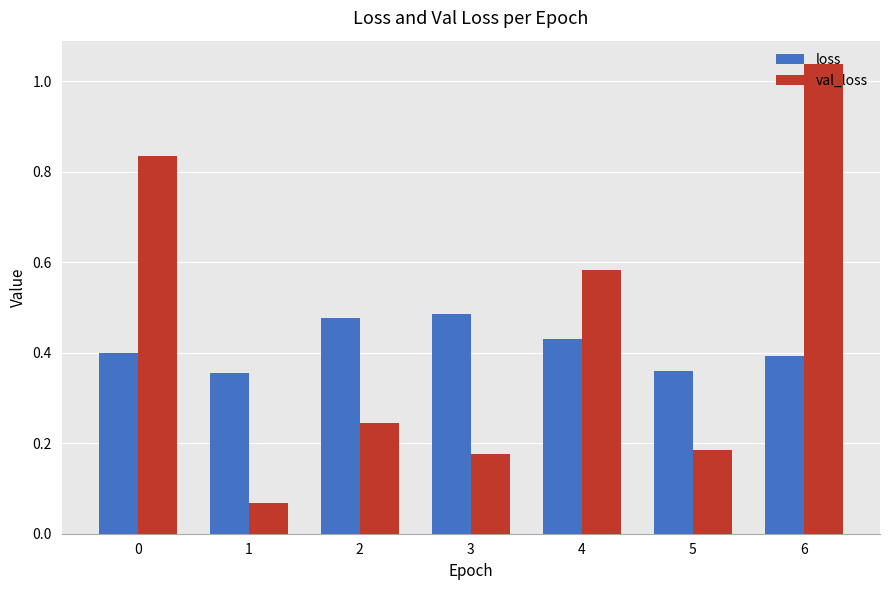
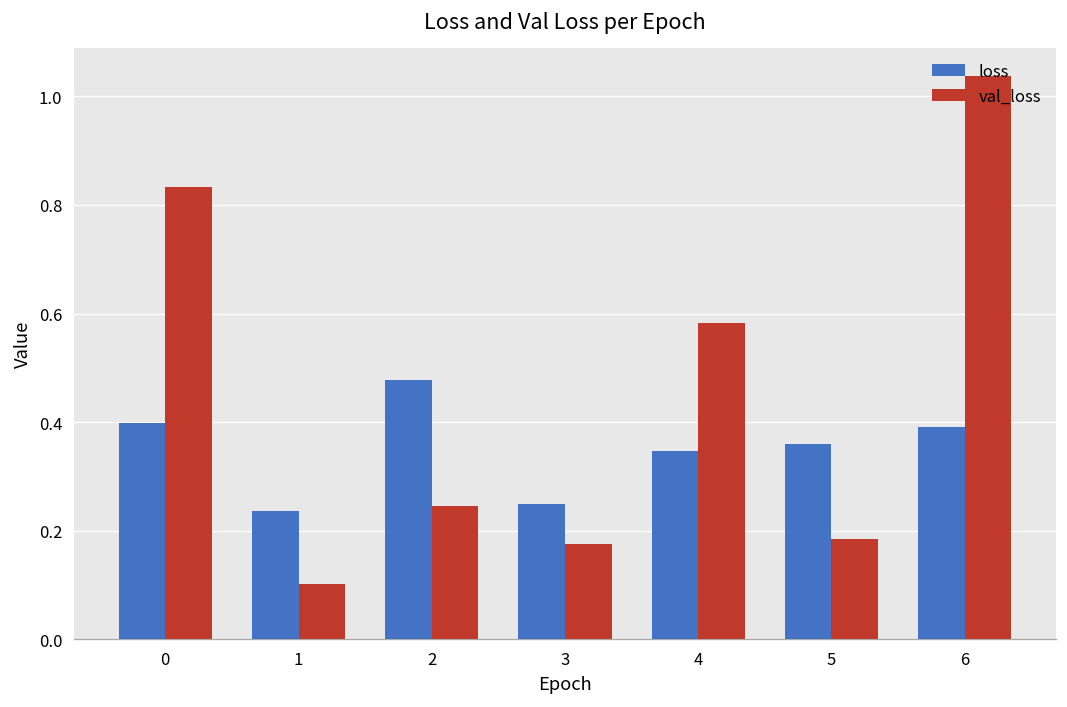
  {
    "loss": {
      "0": 0.40,
-     "1": 0.35,
+     "1": 0.24,
      "2": 0.48,
-     "3": 0.49,
-     "4": 0.43,
+     "3": 0.25,
+     "4": 0.35,
      "5": 0.36,
      "6": 0.39
    },
    "val_loss": {
      "0": 0.83,
-     "1": 0.07,
+     "1": 0.10,
      "2": 0.25,
      "3": 0.18,
      "4": 0.58,
      "5": 0.19,
      "6": 1.04
    }
  }
